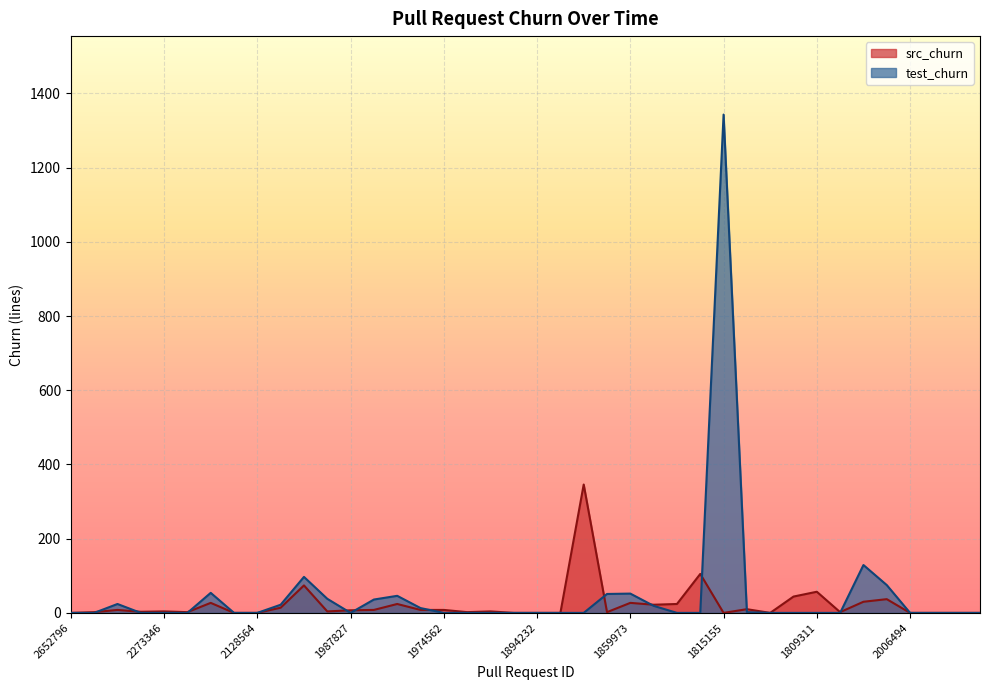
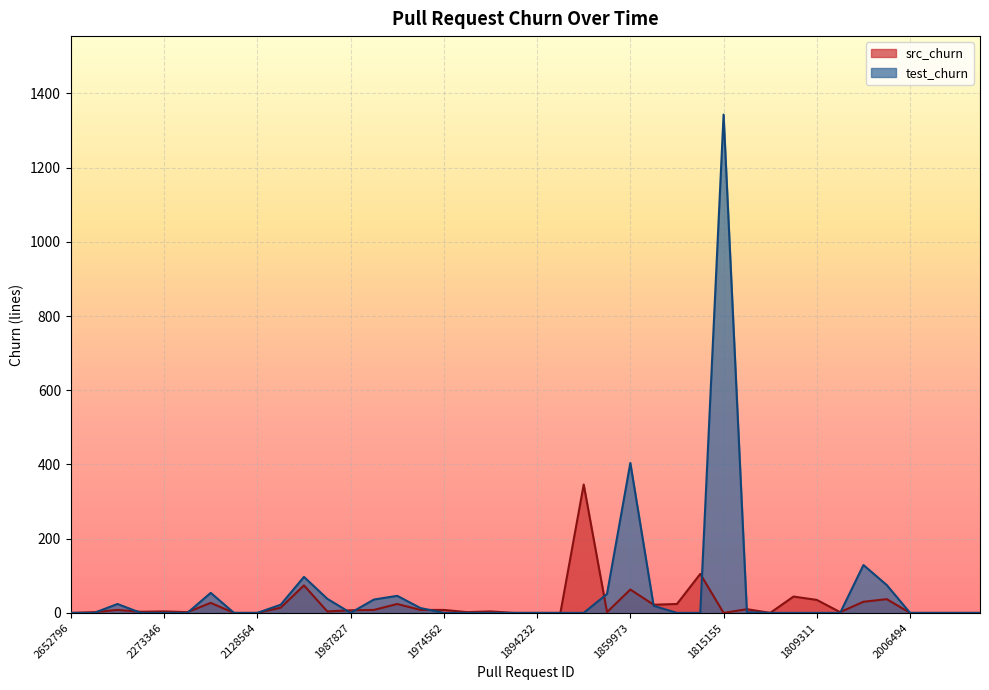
  {
    "src_churn": {
      "1987827": 10,
-     "1859973": 30,
+     "1859973": 60,
      "1815155": 0,
-     "1809311": 60
+     "1809311": 40
    },
    "test_churn": {
      "1987827": 0,
-     "1859973": 50,
+     "1859973": 400,
      "1815155": 1340,
      "1809311": 0
    }
  }
